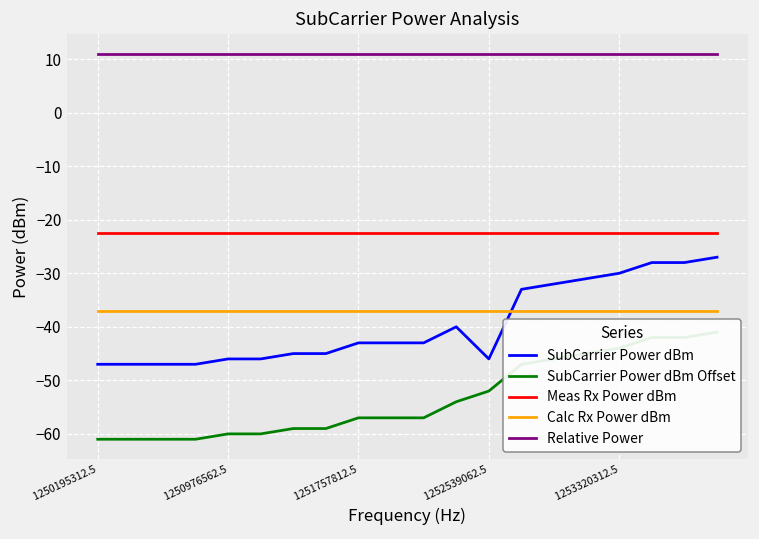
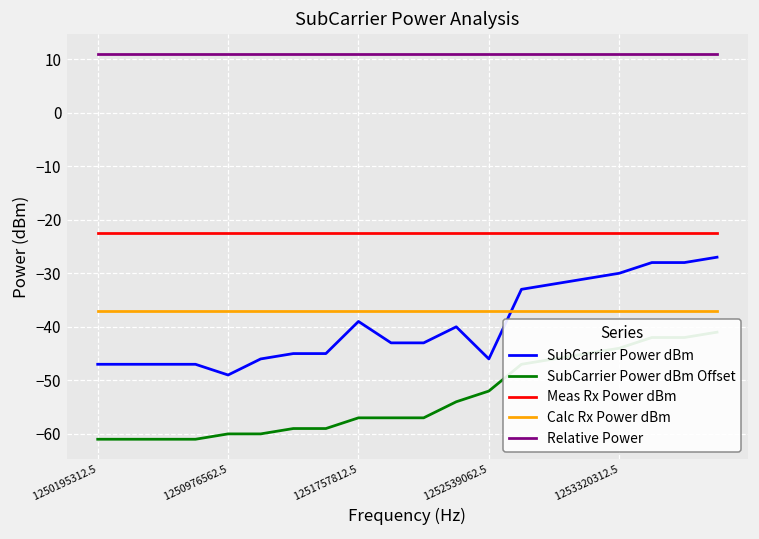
  {
    "SubCarrier Power dBm": {
      "1250195312.5": -47,
-     "1250976562.5": -46,
-     "1251757812.5": -43,
+     "1250976562.5": -49,
+     "1251757812.5": -39,
      "1252539062.5": -46,
      "1253320312.5": -30
    },
    "SubCarrier Power dBm Offset": {
      "1250195312.5": -61,
      "1250976562.5": -60,
      "1251757812.5": -57,
      "1252539062.5": -52
    },
    "Meas Rx Power dBm": {
      "1250195312.5": -22,
      "1250976562.5": -22,
      "1251757812.5": -22,
      "1252539062.5": -22,
      "1253320312.5": -22
    },
    "Calc Rx Power dBm": {
      "1250195312.5": -37,
      "1250976562.5": -37,
      "1251757812.5": -37,
      "1252539062.5": -37,
      "1253320312.5": -37
    },
    "Relative Power": {
      "1250195312.5": 11,
      "1250976562.5": 11,
      "1251757812.5": 11,
      "1252539062.5": 11,
      "1253320312.5": 11
    }
  }
